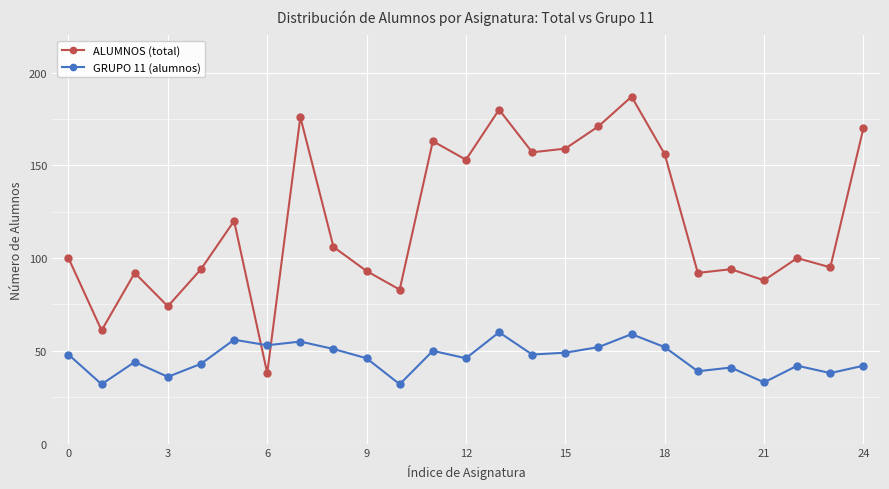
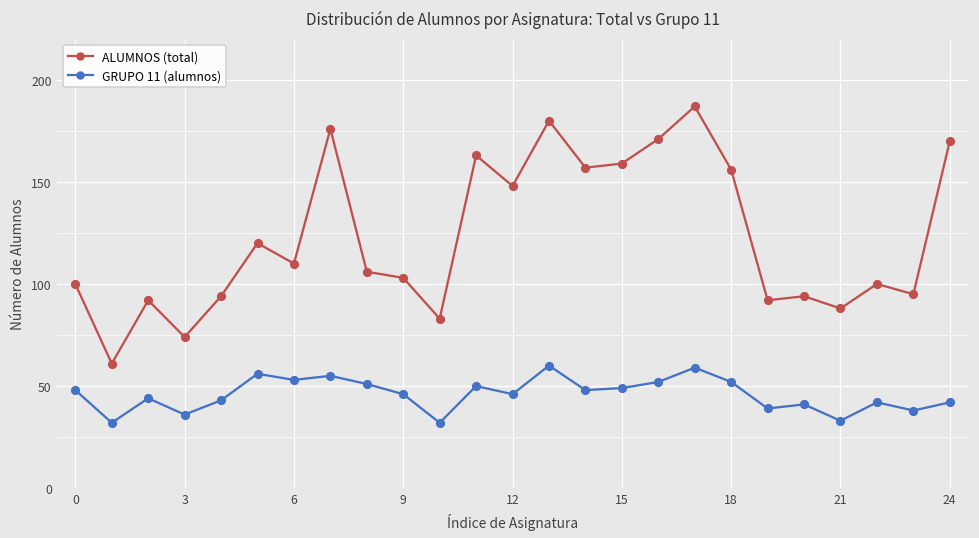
  {
    "ALUMNOS (total)": {
      "0": 100,
      "3": 74,
-     "6": 38,
-     "9": 93,
-     "12": 153,
+     "6": 110,
+     "9": 103,
+     "12": 148,
      "15": 159,
      "18": 156,
      "21": 88,
      "24": 170
    },
    "GRUPO 11 (alumnos)": {
      "0": 48,
      "3": 36,
      "6": 53,
      "9": 46,
      "12": 46,
      "15": 49,
      "18": 52,
      "21": 33,
      "24": 42
    }
  }
